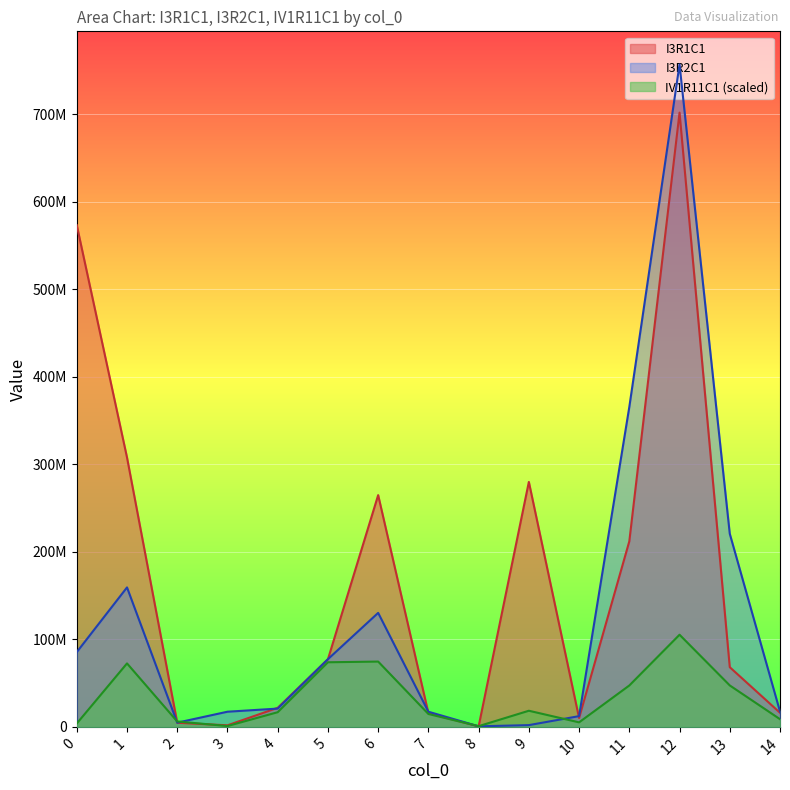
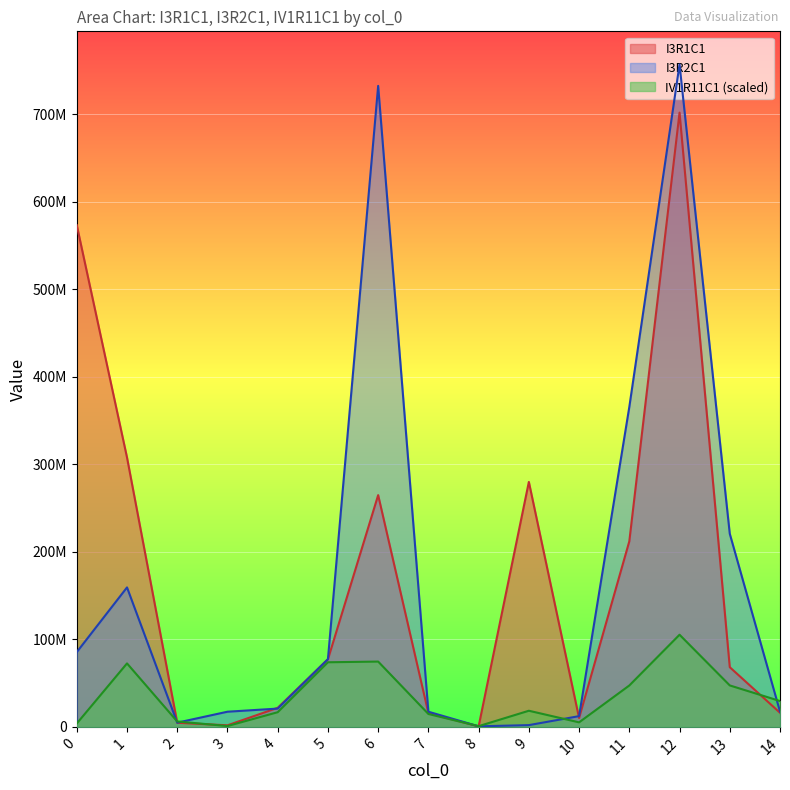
  {
    "I3R1C1": {
      "0": 570000000,
      "1": 310000000,
      "6": 260000000,
      "9": 280000000,
      "11": 210000000,
      "12": 700000000,
      "13": 70000000
    },
    "I3R2C1": {
      "0": 90000000,
      "1": 160000000,
      "3": 20000000,
-     "6": 130000000,
+     "6": 730000000,
      "9": 0,
      "11": 370000000,
      "13": 220000000
    },
    "IV1R11C1 (scaled)": {
      "0": 0,
      "1": 70000000,
      "4": 20000000,
      "5": 70000000,
      "6": 70000000,
      "9": 20000000,
      "10": 10000000,
      "11": 50000000,
      "12": 110000000,
      "13": 50000000,
-     "14": 10000000
+     "14": 30000000
    }
  }
